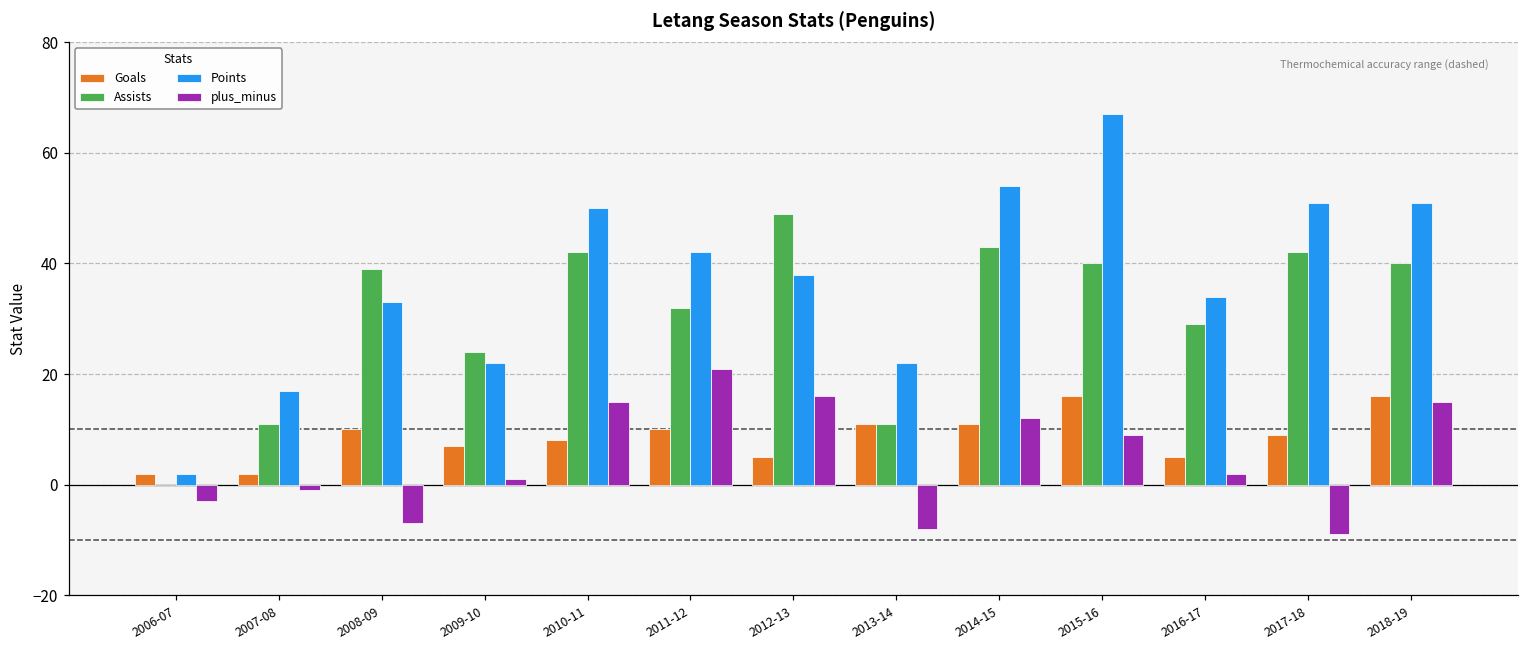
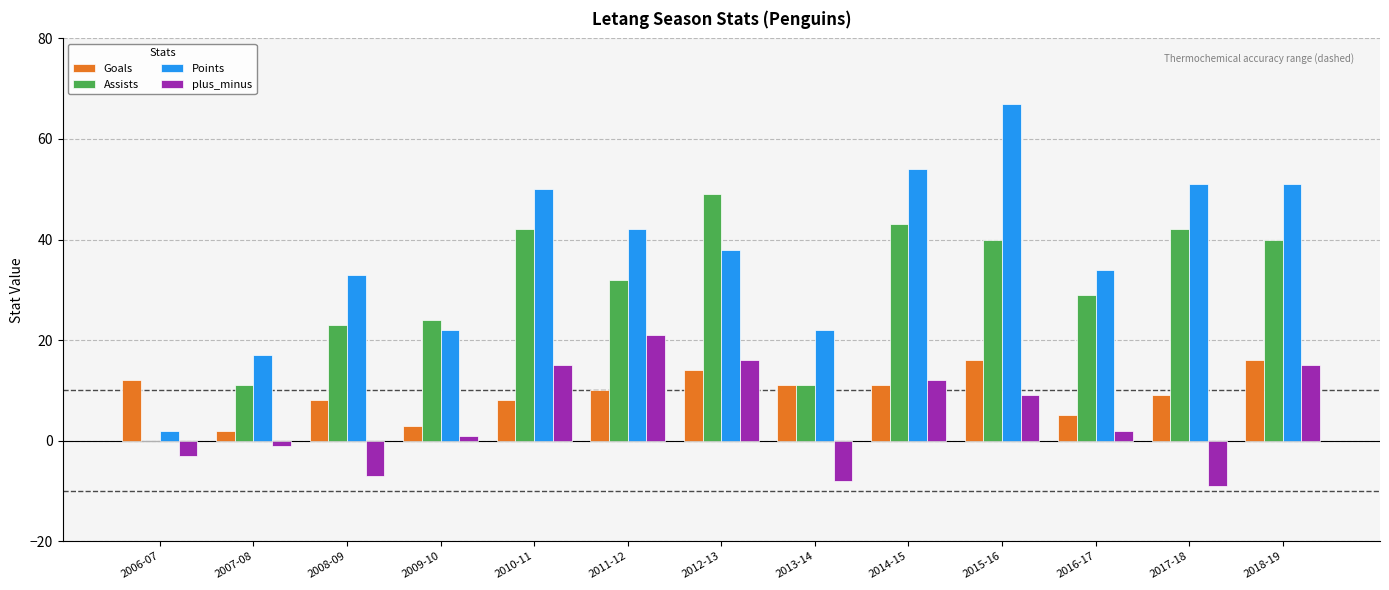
  {
    "Goals": {
-     "2006-07": 2,
+     "2006-07": 12,
      "2007-08": 2,
-     "2008-09": 10,
-     "2009-10": 7,
+     "2008-09": 8,
+     "2009-10": 3,
      "2010-11": 8,
      "2011-12": 10,
-     "2012-13": 5,
+     "2012-13": 14,
      "2013-14": 11,
      "2014-15": 11,
      "2015-16": 16,
      "2016-17": 5,
      "2017-18": 9,
      "2018-19": 16
    },
    "Assists": {
      "2006-07": 0,
      "2007-08": 11,
-     "2008-09": 39,
+     "2008-09": 23,
      "2009-10": 24,
      "2010-11": 42,
      "2011-12": 32,
      "2012-13": 49,
      "2013-14": 11,
      "2014-15": 43,
      "2015-16": 40,
      "2016-17": 29,
      "2017-18": 42,
      "2018-19": 40
    },
    "Points": {
      "2006-07": 2,
      "2007-08": 17,
      "2008-09": 33,
      "2009-10": 22,
      "2010-11": 50,
      "2011-12": 42,
      "2012-13": 38,
      "2013-14": 22,
      "2014-15": 54,
      "2015-16": 67,
      "2016-17": 34,
      "2017-18": 51,
      "2018-19": 51
    },
    "plus_minus": {
      "2006-07": -3,
      "2007-08": -1,
      "2008-09": -7,
      "2009-10": 1,
      "2010-11": 15,
      "2011-12": 21,
      "2012-13": 16,
      "2013-14": -8,
      "2014-15": 12,
      "2015-16": 9,
      "2016-17": 2,
      "2017-18": -9,
      "2018-19": 15
    }
  }
